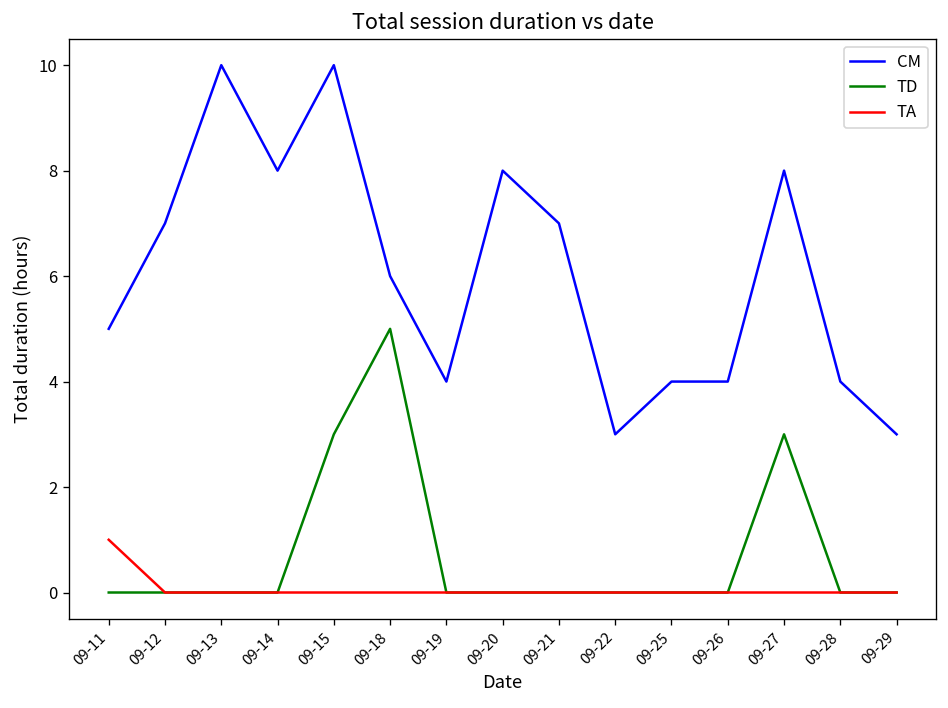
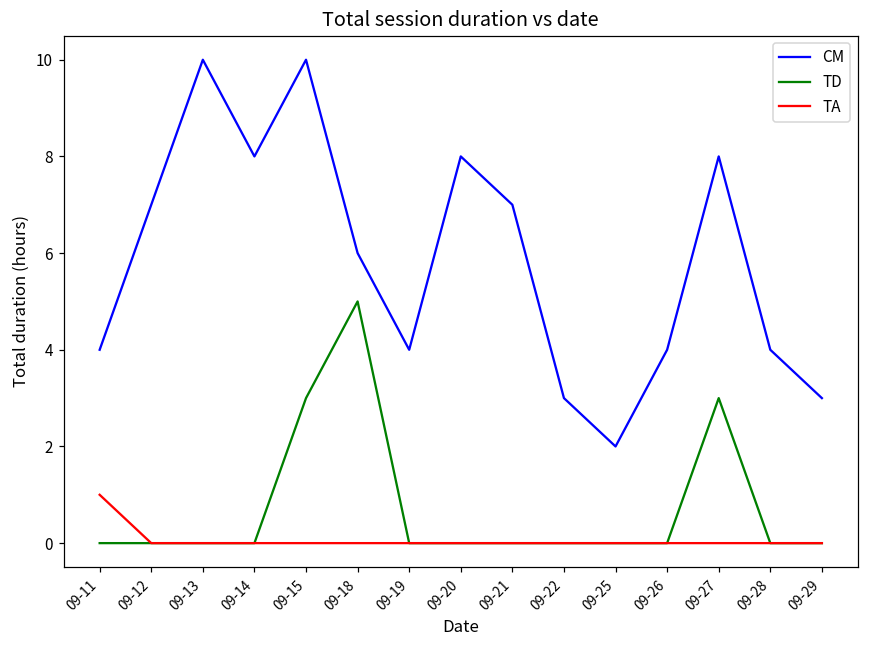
  {
    "CM": {
-     "09-11": 5,
+     "09-11": 4,
      "09-12": 7,
      "09-13": 10,
      "09-14": 8,
      "09-15": 10,
      "09-18": 6,
      "09-19": 4,
      "09-20": 8,
      "09-21": 7,
      "09-22": 3,
-     "09-25": 4,
+     "09-25": 2,
      "09-26": 4,
      "09-27": 8,
      "09-28": 4,
      "09-29": 3
    },
    "TD": {
      "09-11": 0,
      "09-15": 3,
      "09-18": 5,
      "09-27": 3
    },
    "TA": {
      "09-11": 1,
      "09-15": 0,
      "09-18": 0,
      "09-27": 0
    }
  }
